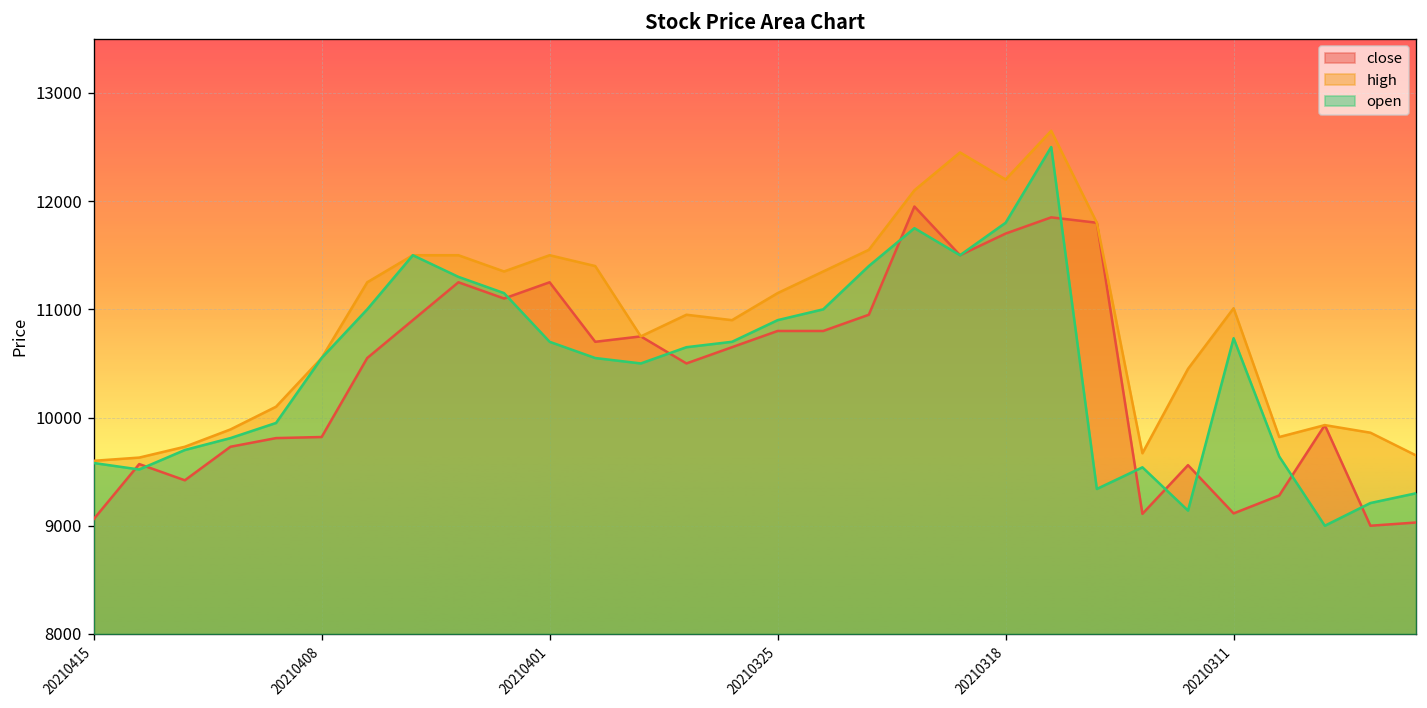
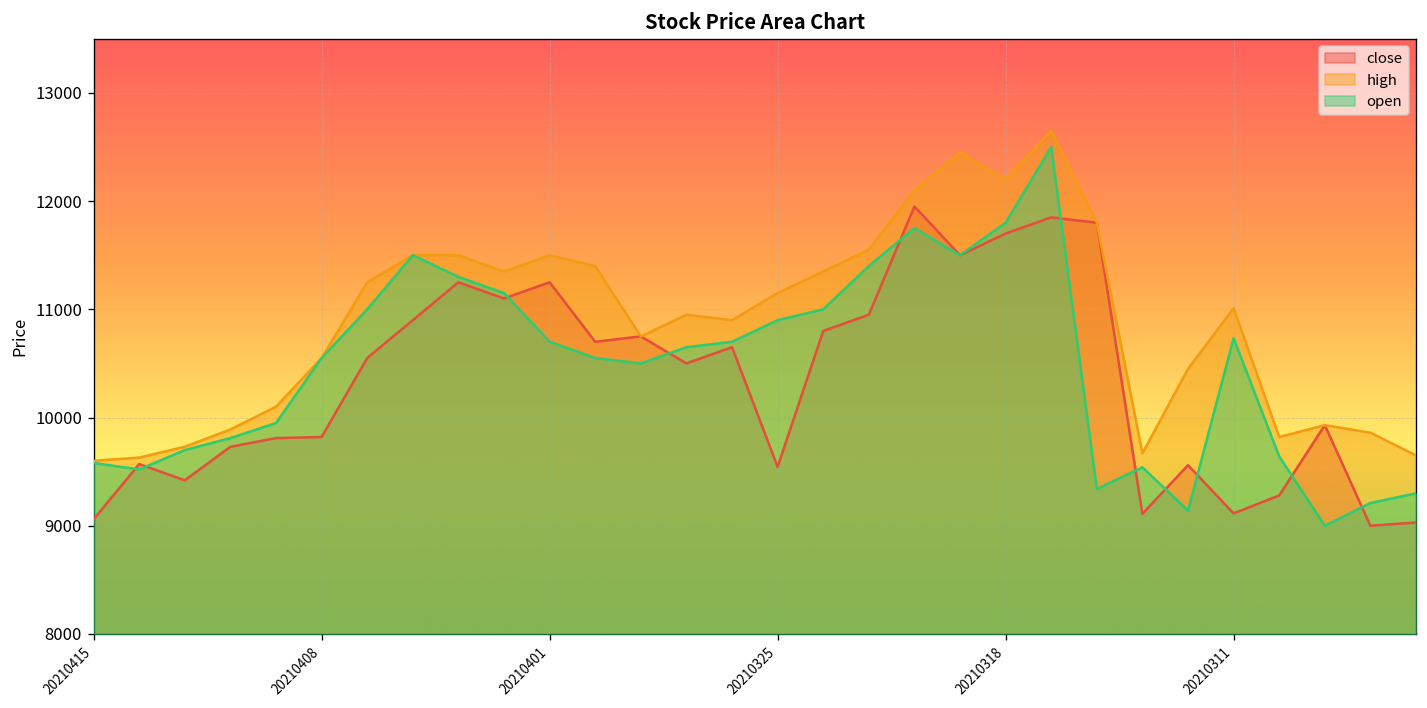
  {
    "close": {
      "20210415": 9100,
      "20210408": 9800,
      "20210401": 11300,
-     "20210325": 10800,
+     "20210325": 9500,
      "20210318": 11700,
      "20210311": 9100
    },
    "high": {
      "20210401": 11500,
      "20210325": 11200,
      "20210318": 12200,
      "20210311": 11000
    },
    "open": {
      "20210401": 10700,
      "20210325": 10900,
      "20210318": 11800,
      "20210311": 10700
    }
  }
